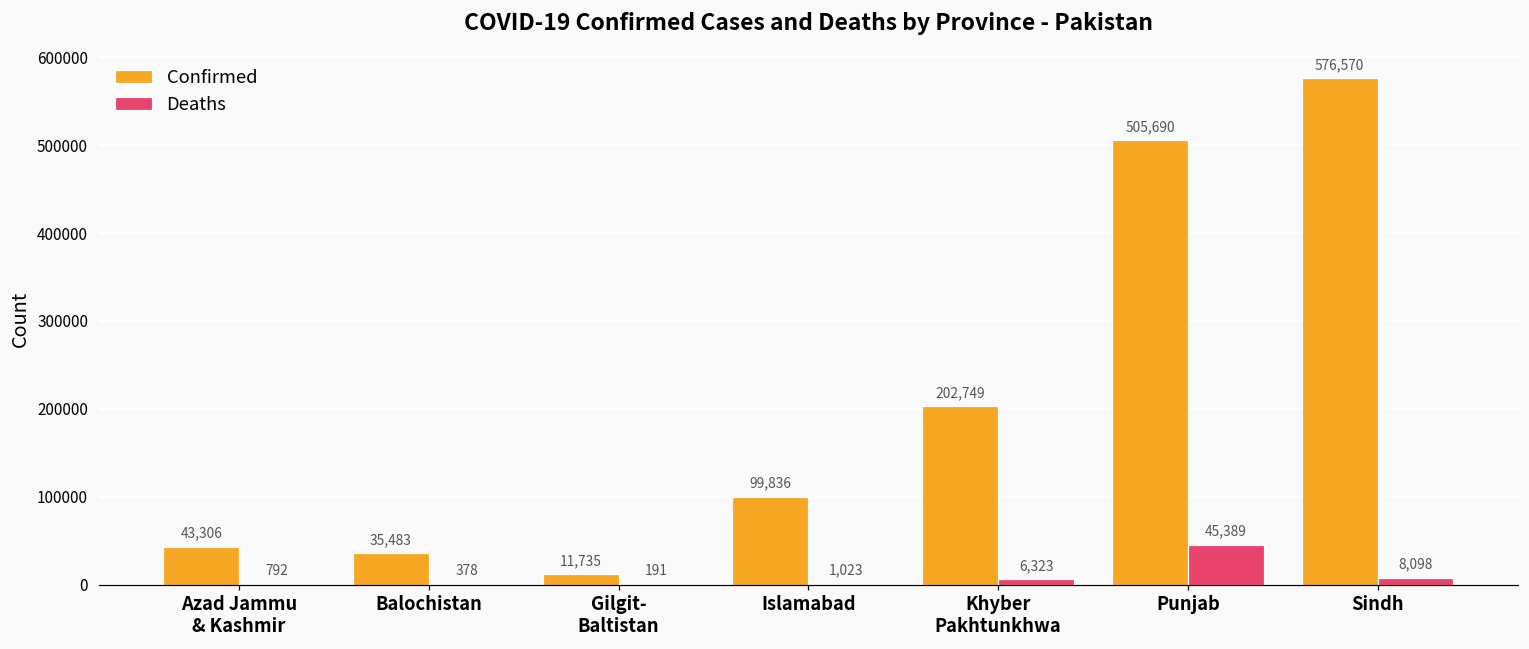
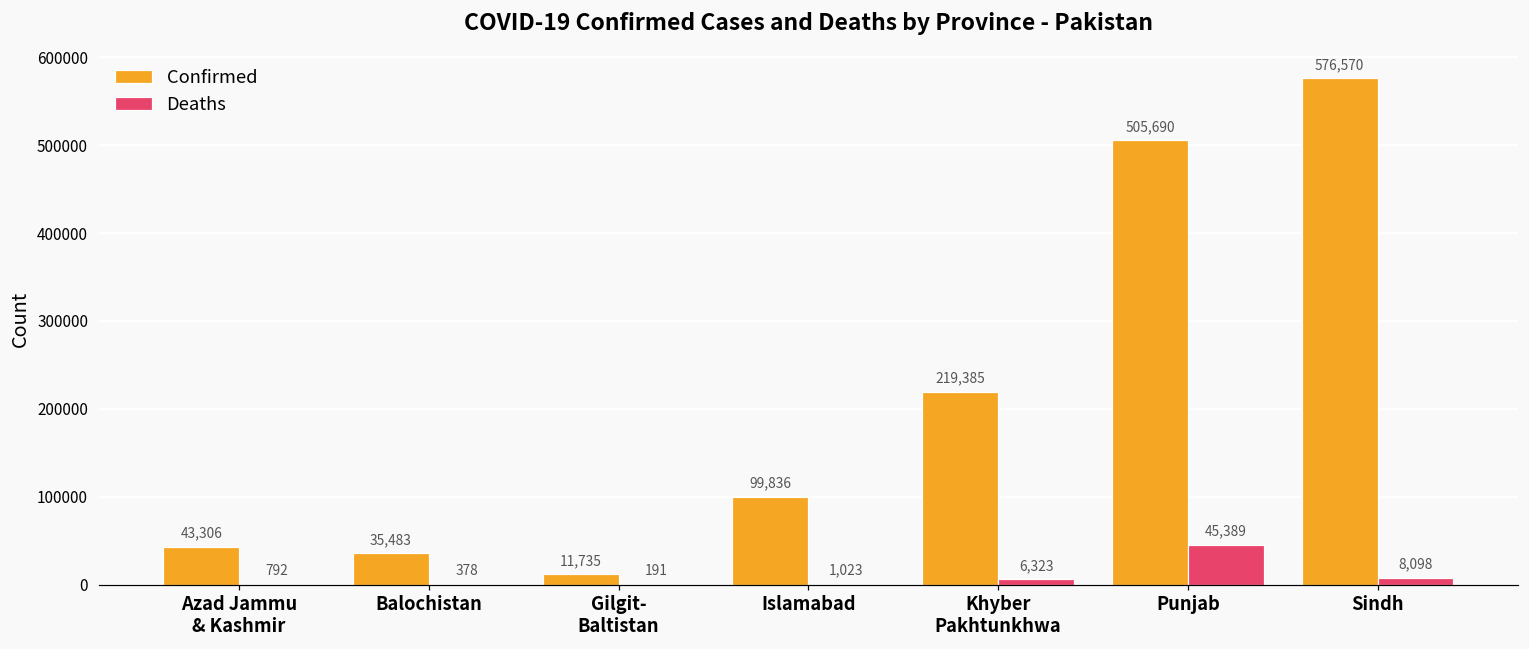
  {
    "Confirmed": {
      "Azad Jammu & Kashmir": "43,306",
      "Balochistan": "35,483",
      "Gilgit- Baltistan": "11,735",
      "Islamabad": "99,836",
-     "Khyber Pakhtunkhwa": "202,749",
+     "Khyber Pakhtunkhwa": "219,385",
      "Punjab": "505,690",
      "Sindh": "576,570"
    },
    "Deaths": {
      "Azad Jammu & Kashmir": "792",
      "Balochistan": "378",
      "Gilgit- Baltistan": "191",
      "Islamabad": "1,023",
      "Khyber Pakhtunkhwa": "6,323",
      "Punjab": "45,389",
      "Sindh": "8,098"
    }
  }
